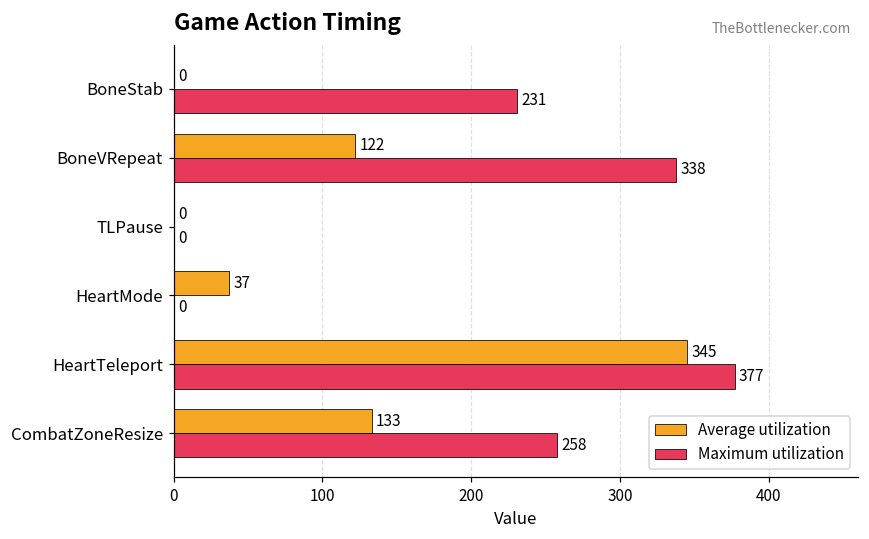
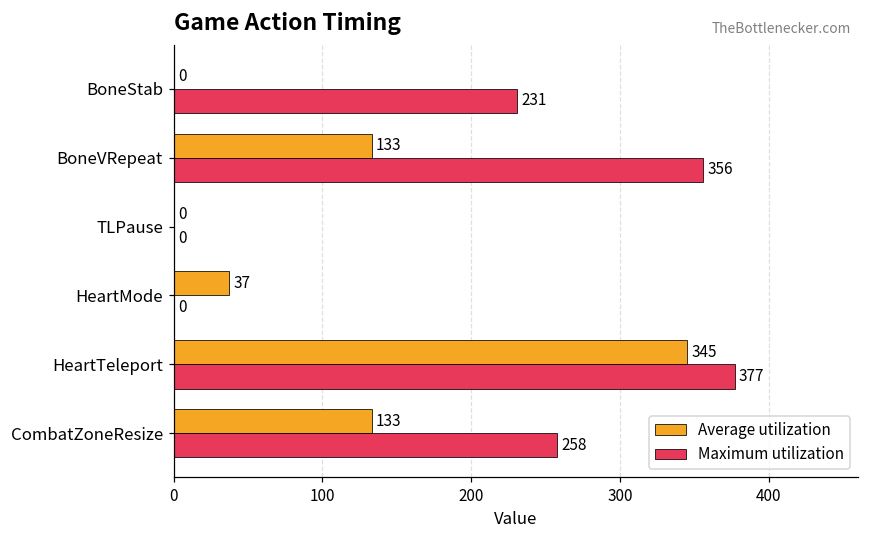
  {
    "Average utilization": {
      "BoneStab": 0,
-     "BoneVRepeat": 122,
+     "BoneVRepeat": 133,
      "TLPause": 0,
      "HeartMode": 37,
      "HeartTeleport": 345,
      "CombatZoneResize": 133
    },
    "Maximum utilization": {
      "BoneStab": 231,
-     "BoneVRepeat": 338,
+     "BoneVRepeat": 356,
      "TLPause": 0,
      "HeartMode": 0,
      "HeartTeleport": 377,
      "CombatZoneResize": 258
    }
  }
